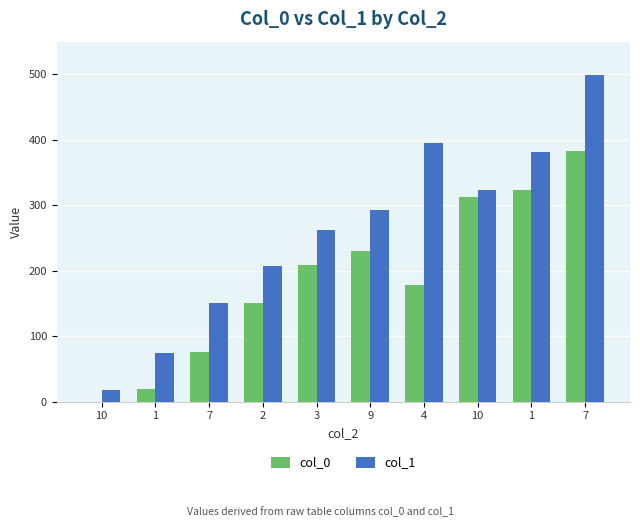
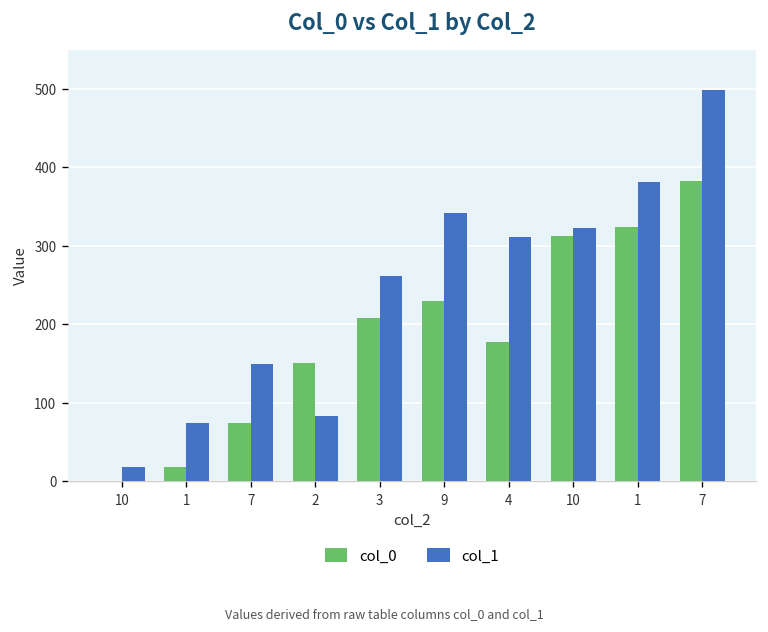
  {
    "col_0": {
      "2": 150,
      "3": 210,
      "9": 230,
      "4": 180
    },
    "col_1": {
-     "2": 210,
+     "2": 80,
      "3": 260,
-     "9": 290,
-     "4": 400
+     "9": 340,
+     "4": 310
    }
  }
